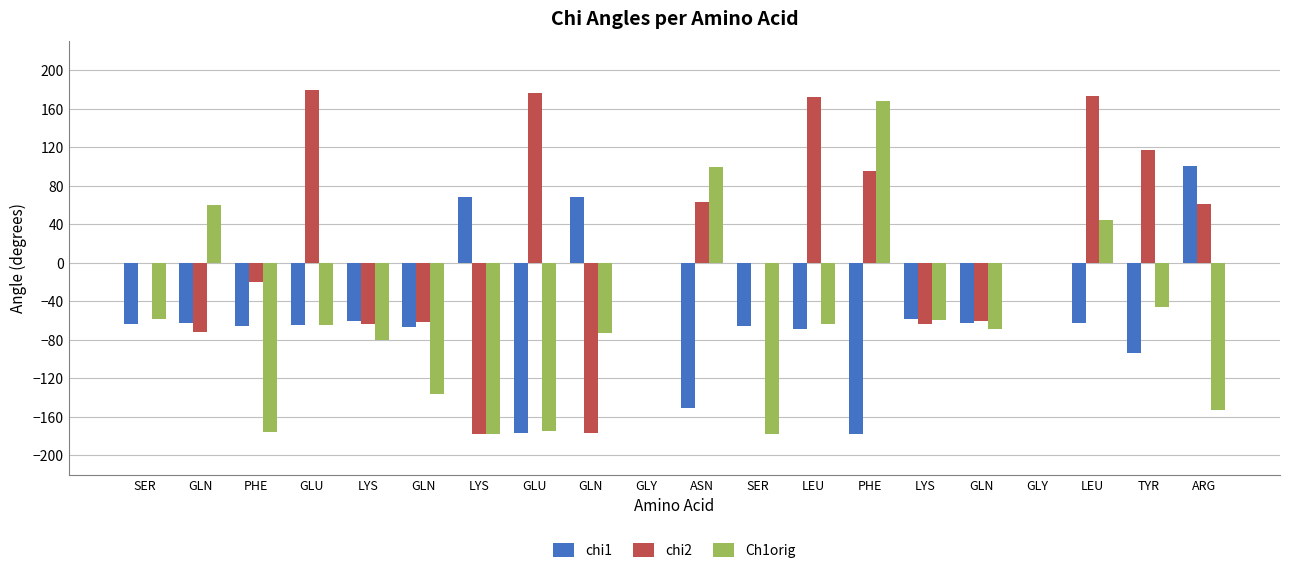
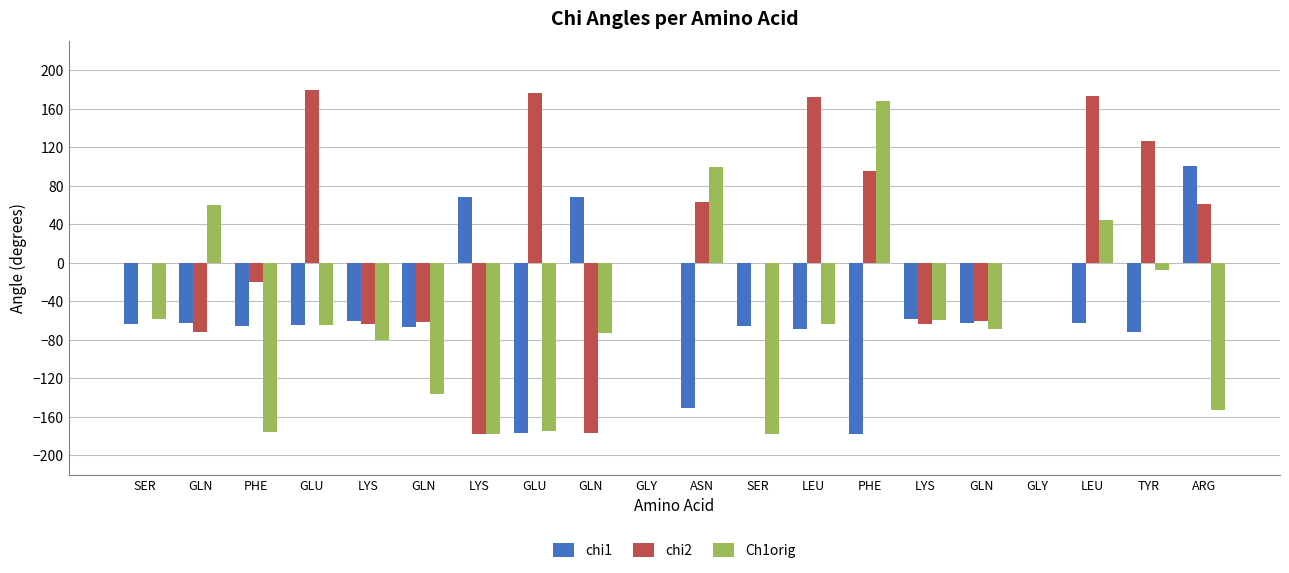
  {
    "chi1": {
      "ASN": -150,
-     "TYR": -90,
+     "TYR": -70,
      "ARG": 100
    },
    "chi2": {
      "ASN": 60,
-     "TYR": 120,
+     "TYR": 130,
      "ARG": 60
    },
    "Ch1orig": {
      "ASN": 100,
-     "TYR": -50,
+     "TYR": -10,
      "ARG": -150
    }
  }
